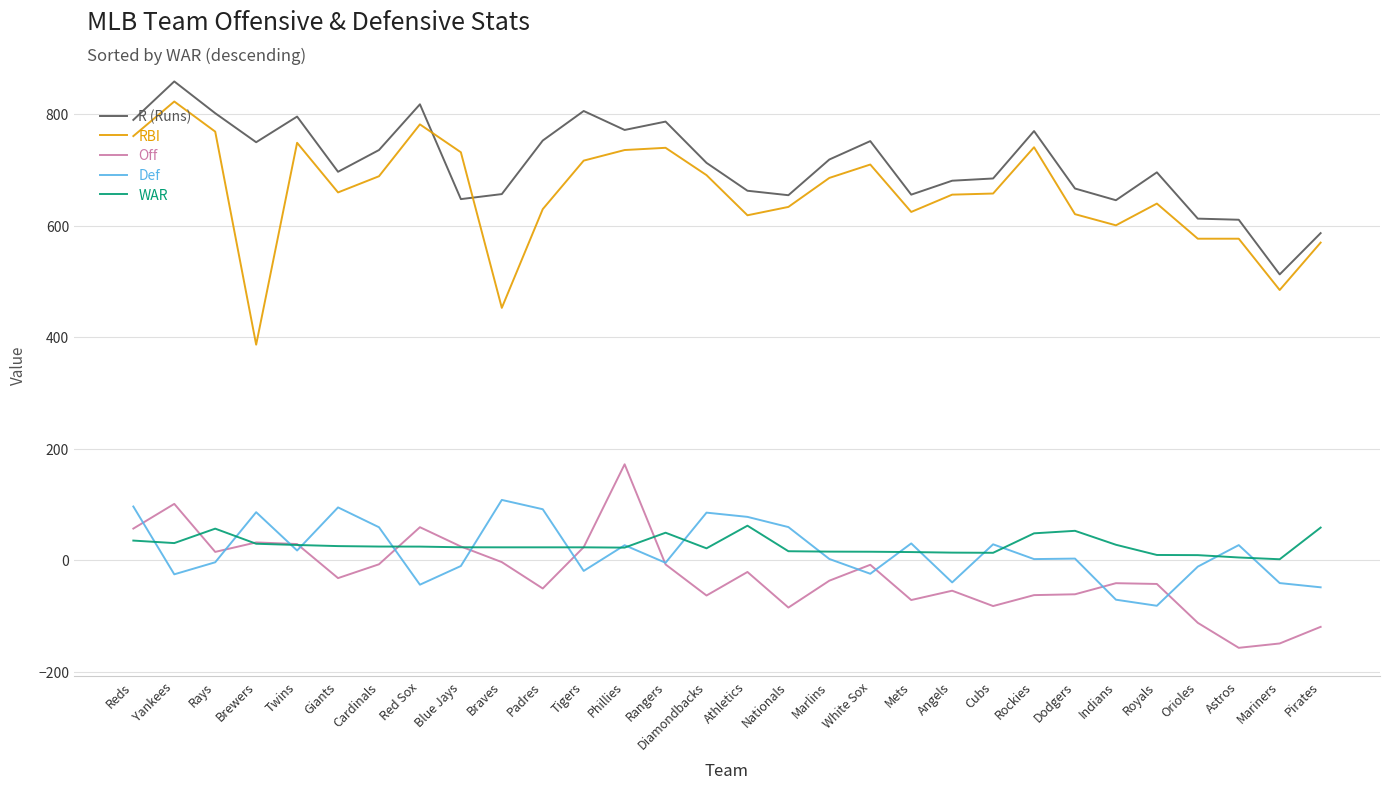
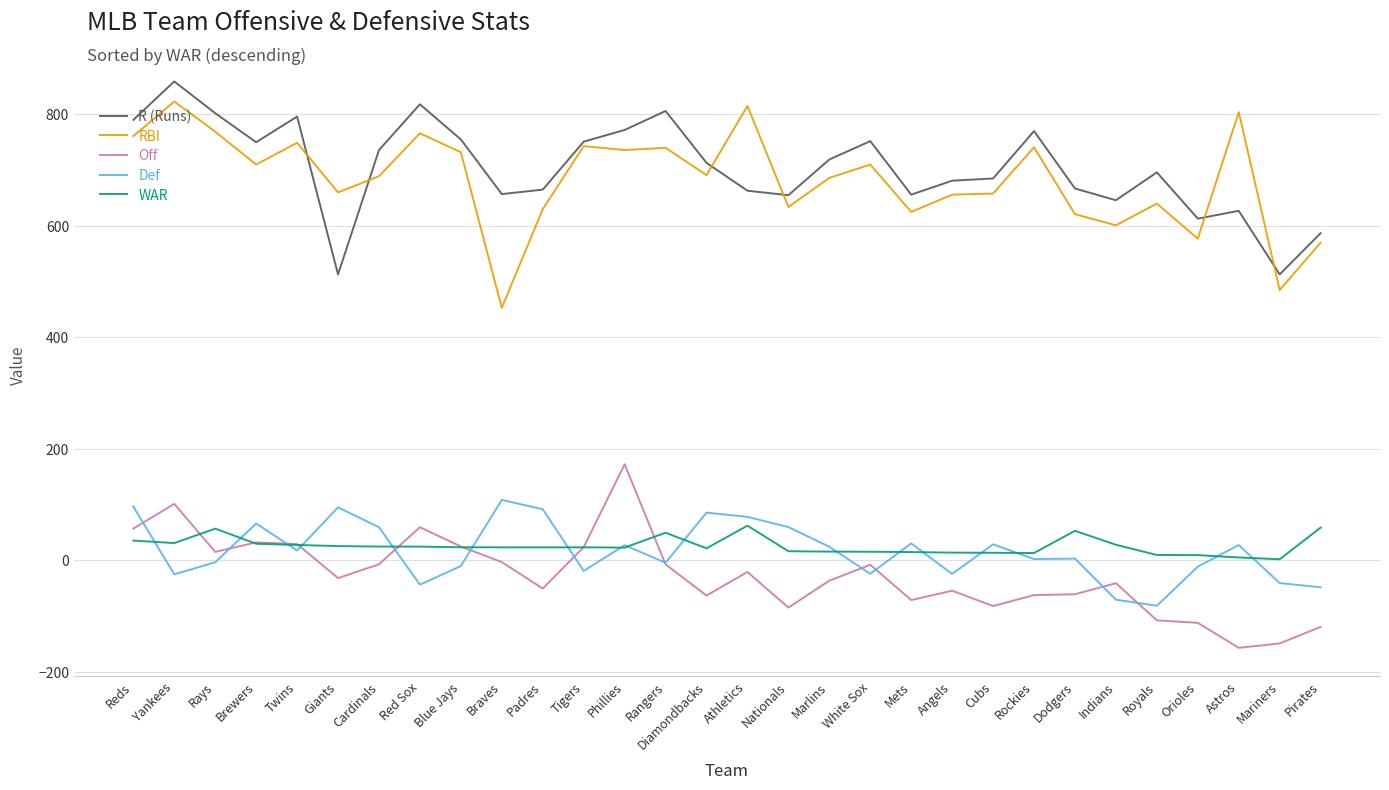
  {
    "R (Runs)": {
      "Reds": 790,
      "Yankees": 860,
      "Rays": 800,
      "Brewers": 750,
      "Twins": 800,
-     "Giants": 700,
+     "Giants": 510,
      "Cardinals": 740,
      "Red Sox": 820,
-     "Blue Jays": 650,
+     "Blue Jays": 760,
      "Braves": 660,
-     "Padres": 750,
-     "Tigers": 810,
+     "Padres": 670,
+     "Tigers": 750,
      "Phillies": 770,
-     "Rangers": 790,
+     "Rangers": 810,
      "Diamondbacks": 710,
      "Athletics": 660,
      "Nationals": 660,
      "Marlins": 720,
      "White Sox": 750,
      "Mets": 660,
      "Angels": 680,
      "Cubs": 690,
      "Rockies": 770,
      "Dodgers": 670,
      "Indians": 650,
      "Royals": 700,
      "Orioles": 610,
-     "Astros": 610,
+     "Astros": 630,
      "Mariners": 510,
      "Pirates": 590
    },
    "RBI": {
      "Reds": 760,
      "Yankees": 820,
      "Rays": 770,
-     "Brewers": 390,
+     "Brewers": 710,
      "Twins": 750,
      "Giants": 660,
      "Cardinals": 690,
-     "Red Sox": 780,
+     "Red Sox": 770,
      "Blue Jays": 730,
      "Braves": 450,
      "Padres": 630,
-     "Tigers": 720,
+     "Tigers": 740,
      "Phillies": 740,
      "Rangers": 740,
      "Diamondbacks": 690,
-     "Athletics": 620,
+     "Athletics": 820,
      "Nationals": 630,
      "Marlins": 690,
      "White Sox": 710,
      "Mets": 630,
      "Angels": 660,
      "Cubs": 660,
      "Rockies": 740,
      "Dodgers": 620,
      "Indians": 600,
      "Royals": 640,
      "Orioles": 580,
-     "Astros": 580,
+     "Astros": 800,
      "Mariners": 490,
      "Pirates": 570
    },
    "Off": {
      "Reds": 60,
      "Yankees": 100,
      "Rays": 20,
      "Giants": -30,
      "Cardinals": -10,
      "Red Sox": 60,
      "Braves": 0,
      "Padres": -50,
      "Phillies": 170,
      "Diamondbacks": -60,
      "Athletics": -20,
      "Nationals": -80,
      "Marlins": -40,
      "White Sox": -10,
      "Mets": -70,
      "Angels": -50,
      "Cubs": -80,
      "Rockies": -60,
      "Dodgers": -60,
      "Indians": -40,
-     "Royals": -40,
+     "Royals": -110,
      "Orioles": -110,
      "Astros": -160,
      "Mariners": -150,
      "Pirates": -120
    },
    "Def": {
      "Reds": 100,
      "Yankees": -20,
      "Rays": 0,
-     "Brewers": 90,
+     "Brewers": 70,
      "Twins": 20,
      "Giants": 100,
      "Cardinals": 60,
      "Red Sox": -40,
      "Blue Jays": -10,
      "Braves": 110,
      "Padres": 90,
      "Tigers": -20,
      "Diamondbacks": 90,
      "Athletics": 80,
      "Nationals": 60,
-     "Marlins": 0,
+     "Marlins": 20,
      "White Sox": -20,
      "Mets": 30,
-     "Angels": -40,
+     "Angels": -20,
      "Cubs": 30,
      "Rockies": 0,
      "Dodgers": 0,
      "Indians": -70,
      "Royals": -80,
      "Orioles": -10,
      "Astros": 30,
      "Mariners": -40,
      "Pirates": -50
    },
    "WAR": {
      "Reds": 40,
      "Yankees": 30,
      "Rays": 60,
      "Giants": 30,
      "Cardinals": 30,
      "Red Sox": 20,
      "Braves": 20,
      "Padres": 20,
      "Rangers": 50,
      "Diamondbacks": 20,
      "Athletics": 60,
      "Nationals": 20,
      "Marlins": 20,
      "White Sox": 20,
      "Mets": 20,
      "Angels": 10,
      "Cubs": 10,
-     "Rockies": 50,
+     "Rockies": 10,
      "Dodgers": 50,
      "Indians": 30,
      "Royals": 10,
      "Orioles": 10,
      "Astros": 10,
      "Mariners": 0,
      "Pirates": 60
    }
  }
